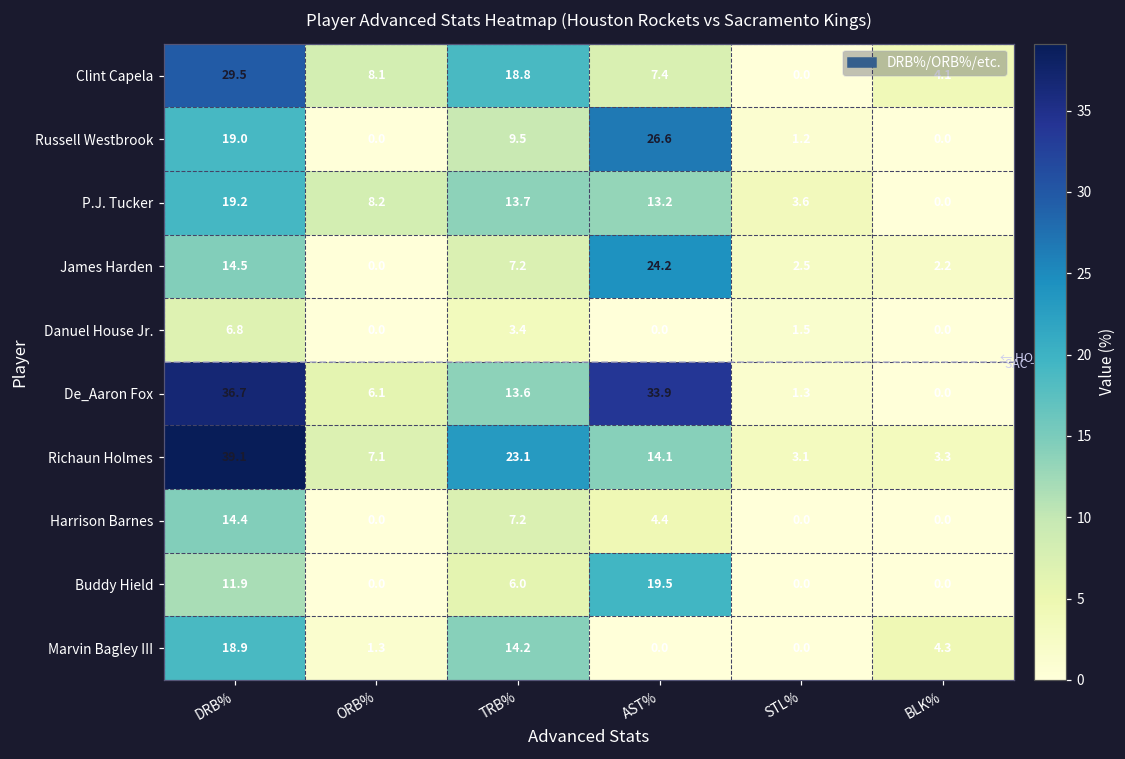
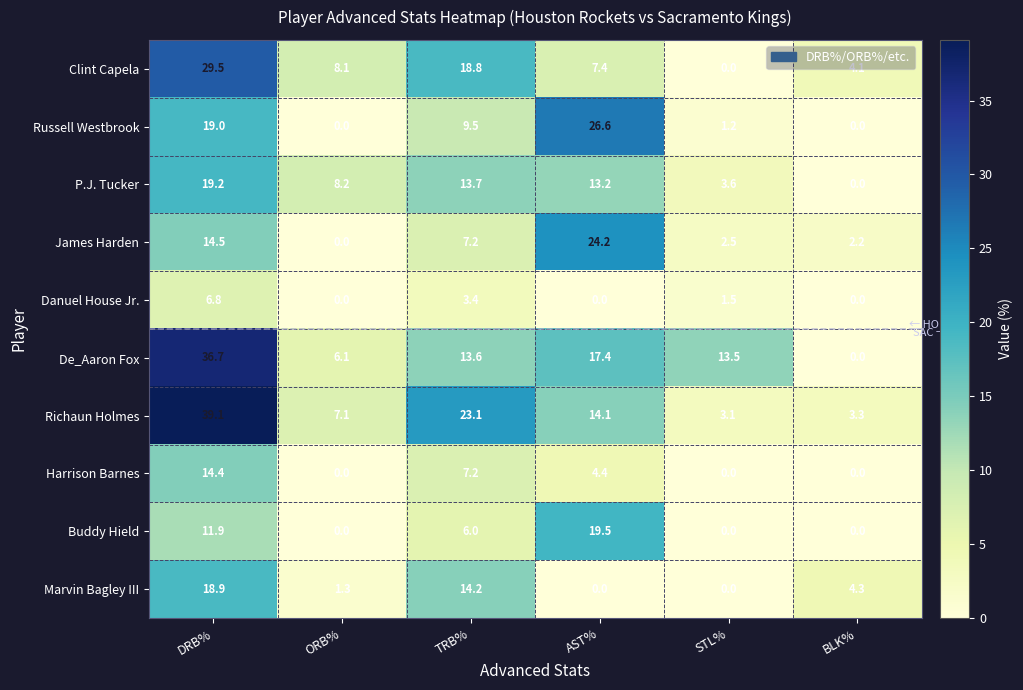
  {
    "Clint Capela": {
      "DRB%": 29.5,
      "ORB%": 8.1,
      "TRB%": 18.8,
      "AST%": 7.4
    },
    "Russell Westbrook": {
      "DRB%": 19.0,
      "TRB%": 9.5,
      "AST%": 26.6
    },
    "P.J. Tucker": {
      "DRB%": 19.2,
      "ORB%": 8.2,
      "TRB%": 13.7,
      "AST%": 13.2,
      "STL%": 3.6
    },
    "James Harden": {
      "DRB%": 14.5,
      "TRB%": 7.2,
      "AST%": 24.2,
      "STL%": 2.5,
      "BLK%": 2.2
    },
    "Danuel House Jr.": {
      "DRB%": 6.8,
      "TRB%": 3.4,
      "STL%": 1.5
    },
    "De_Aaron Fox": {
      "DRB%": 36.7,
      "ORB%": 6.1,
      "TRB%": 13.6,
-     "AST%": 33.9,
-     "STL%": 1.3
+     "AST%": 17.4,
+     "STL%": 13.5
    },
    "Richaun Holmes": {
      "ORB%": 7.1,
      "TRB%": 23.1,
      "AST%": 14.1,
      "STL%": 3.1,
      "BLK%": 3.3
    },
    "Harrison Barnes": {
      "DRB%": 14.4,
      "TRB%": 7.2,
      "AST%": 4.4
    },
    "Buddy Hield": {
      "DRB%": 11.9,
      "TRB%": 6.0,
      "AST%": 19.5
    },
    "Marvin Bagley III": {
      "DRB%": 18.9,
      "ORB%": 1.3,
      "TRB%": 14.2,
      "BLK%": 4.3
    }
  }
